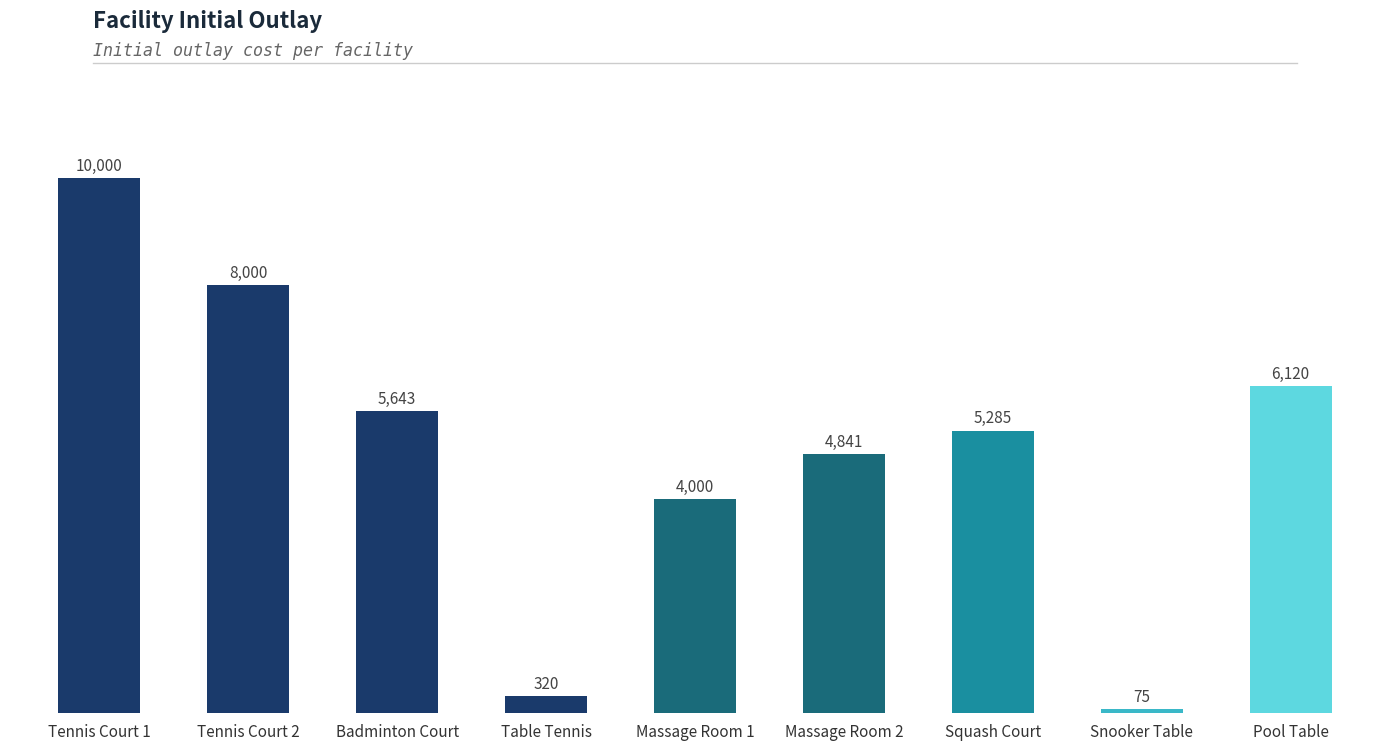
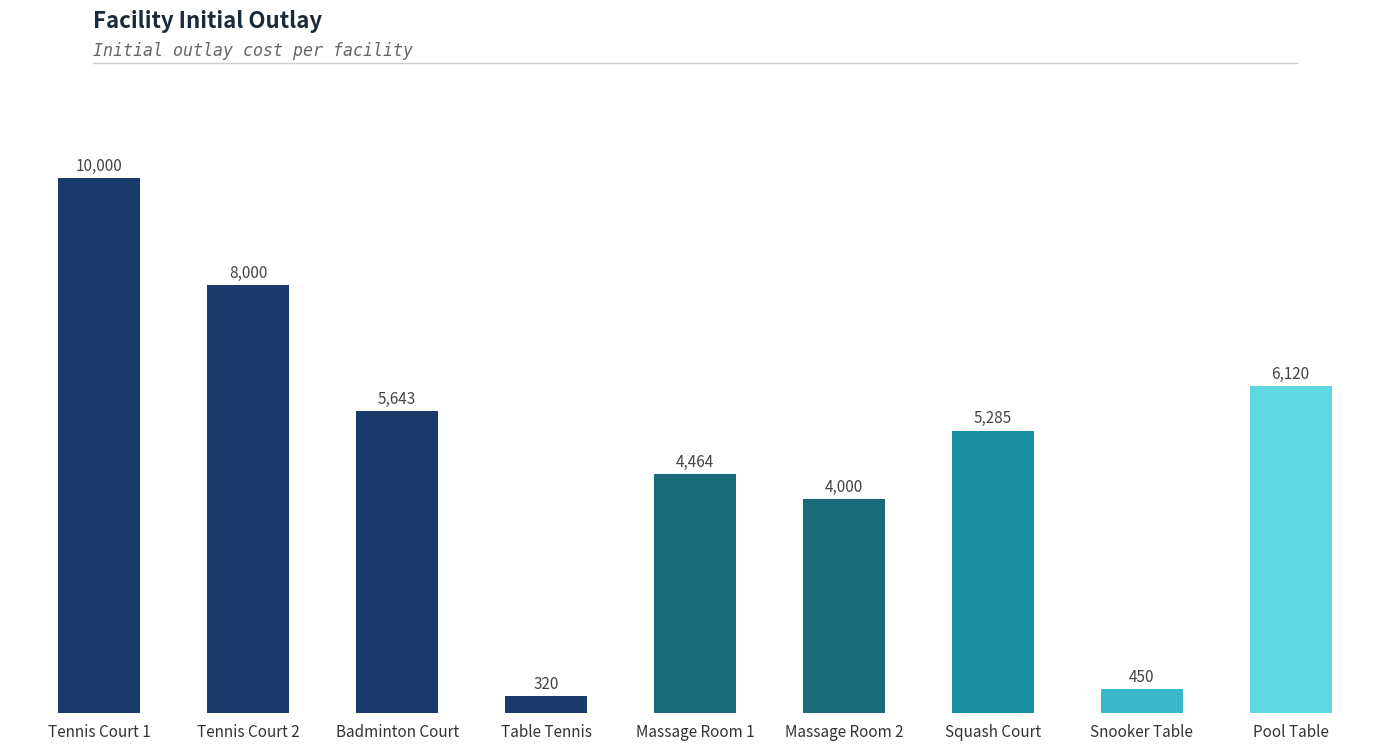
  {
    "Tennis Court 1": "10,000",
    "Tennis Court 2": "8,000",
    "Badminton Court": "5,643",
    "Table Tennis": "320",
-   "Massage Room 1": "4,000",
-   "Massage Room 2": "4,841",
+   "Massage Room 1": "4,464",
+   "Massage Room 2": "4,000",
    "Squash Court": "5,285",
-   "Snooker Table": "75",
+   "Snooker Table": "450",
    "Pool Table": "6,120"
  }
